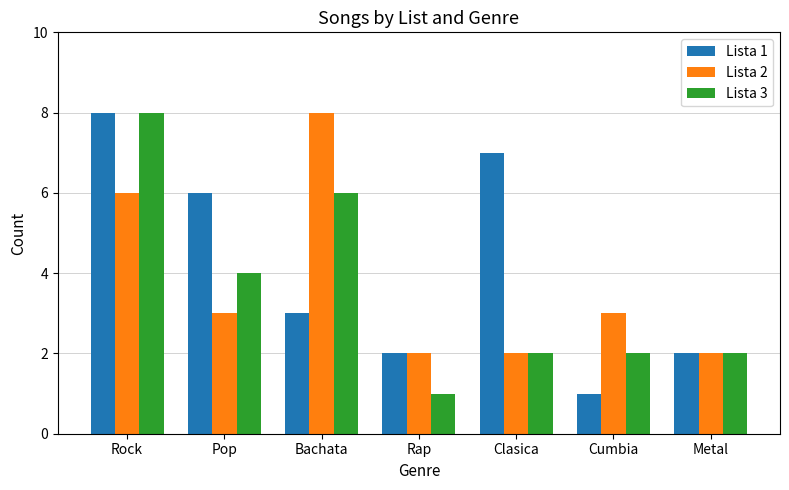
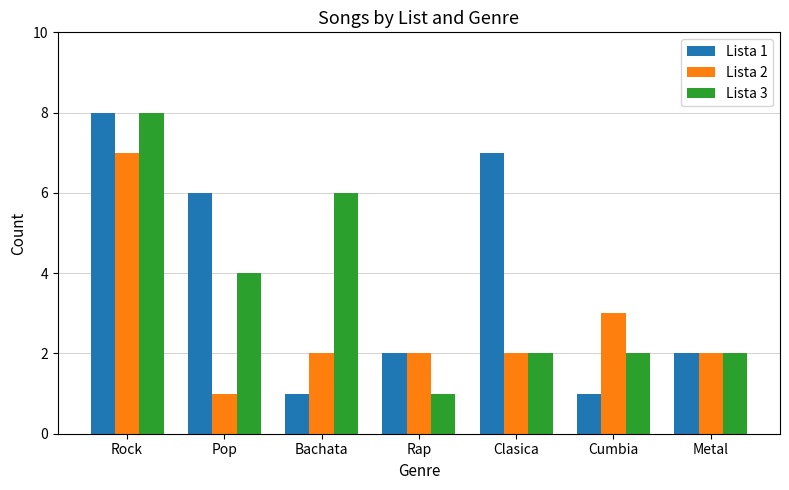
  {
    "Lista 1": {
      "Rock": 8,
      "Pop": 6,
-     "Bachata": 3,
+     "Bachata": 1,
      "Rap": 2,
      "Clasica": 7,
      "Cumbia": 1,
      "Metal": 2
    },
    "Lista 2": {
-     "Rock": 6,
-     "Pop": 3,
-     "Bachata": 8,
+     "Rock": 7,
+     "Pop": 1,
+     "Bachata": 2,
      "Rap": 2,
      "Clasica": 2,
      "Cumbia": 3,
      "Metal": 2
    },
    "Lista 3": {
      "Rock": 8,
      "Pop": 4,
      "Bachata": 6,
      "Rap": 1,
      "Clasica": 2,
      "Cumbia": 2,
      "Metal": 2
    }
  }
